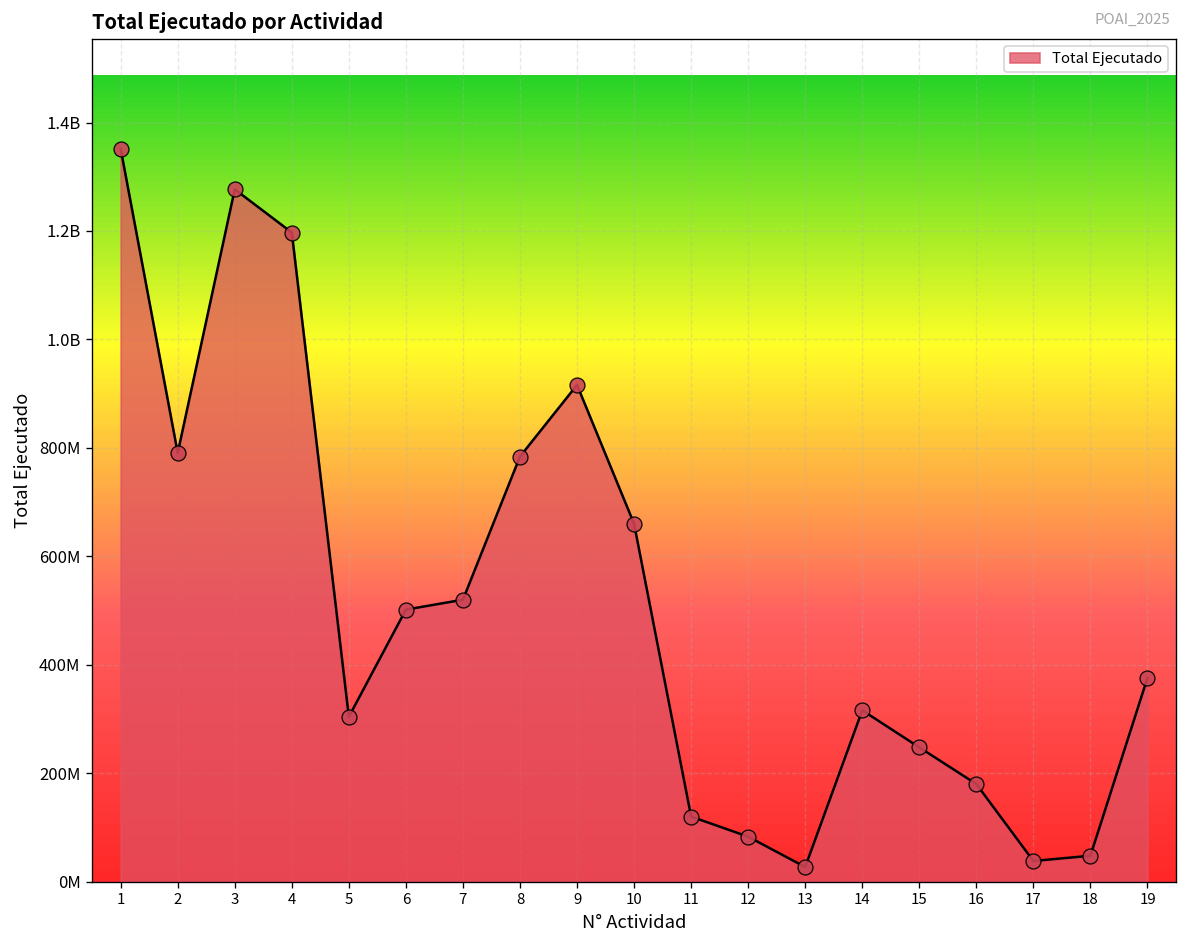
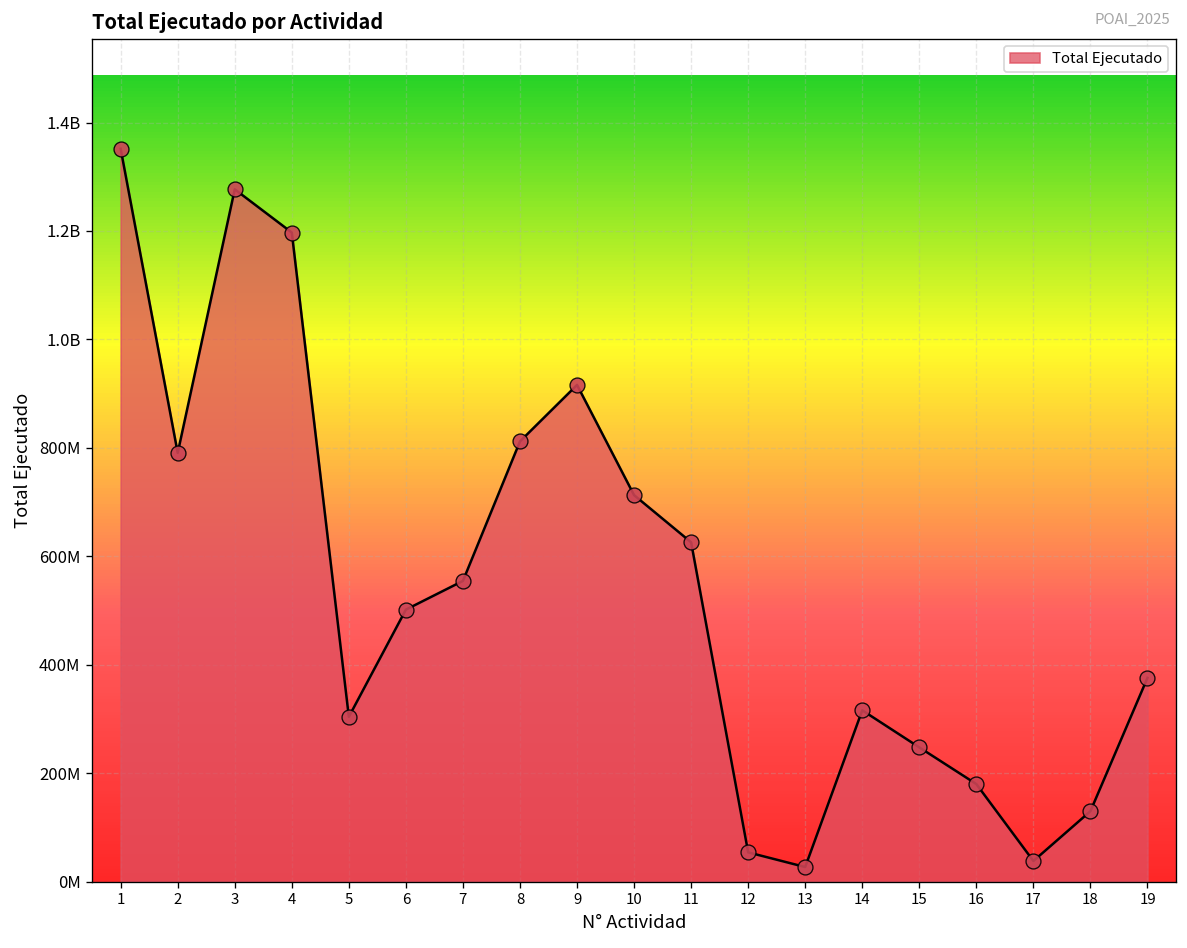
  {
    "1": 1350000000,
    "2": 790000000,
    "3": 1280000000,
    "4": 1200000000,
    "5": 300000000,
    "6": 500000000,
-   "7": 520000000,
-   "8": 780000000,
+   "7": 550000000,
+   "8": 810000000,
    "9": 920000000,
-   "10": 660000000,
-   "11": 120000000,
-   "12": 80000000,
+   "10": 710000000,
+   "11": 630000000,
+   "12": 50000000,
    "13": 30000000,
    "14": 320000000,
    "15": 250000000,
    "16": 180000000,
    "17": 40000000,
-   "18": 50000000,
+   "18": 130000000,
    "19": 380000000
  }
